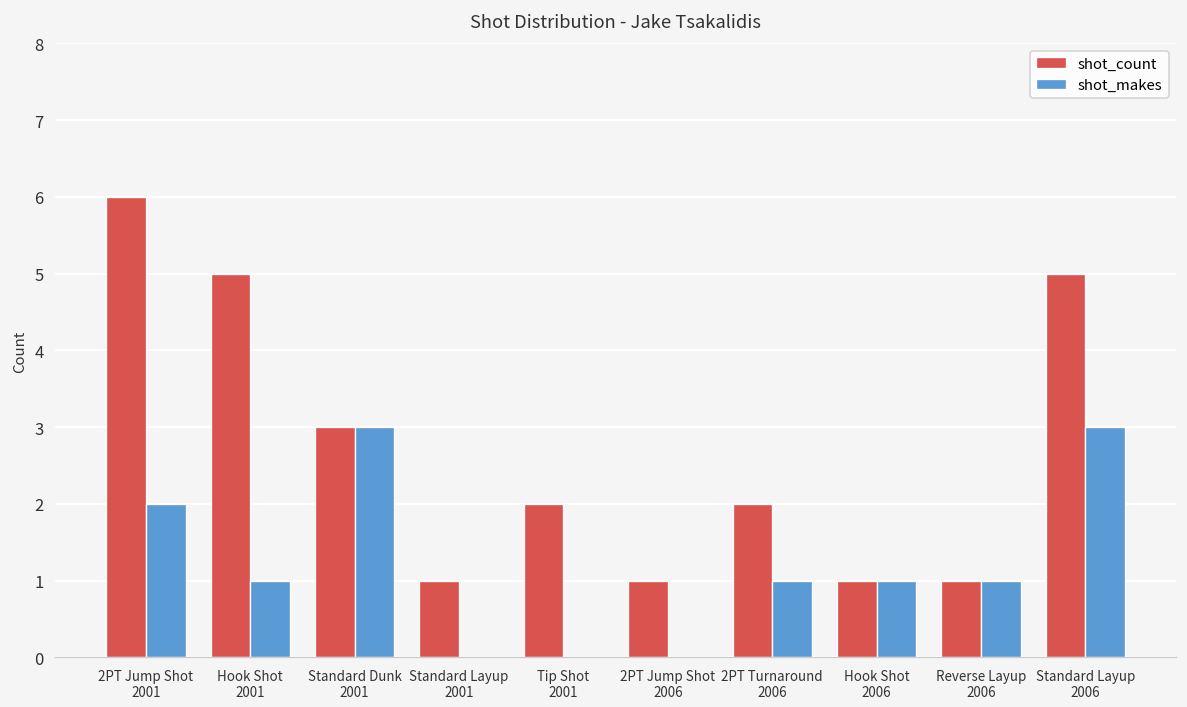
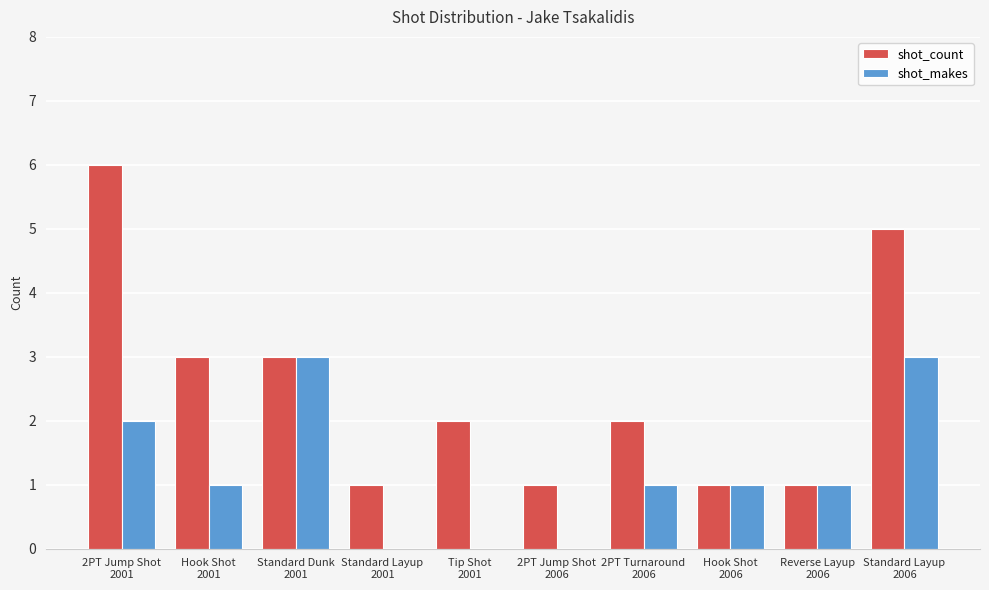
  {
    "shot_count": {
      "2PT Jump Shot 2001": 6,
-     "Hook Shot 2001": 5,
+     "Hook Shot 2001": 3,
      "Standard Dunk 2001": 3,
      "Standard Layup 2001": 1,
      "Tip Shot 2001": 2,
      "2PT Jump Shot 2006": 1,
      "2PT Turnaround 2006": 2,
      "Hook Shot 2006": 1,
      "Reverse Layup 2006": 1,
      "Standard Layup 2006": 5
    },
    "shot_makes": {
      "2PT Jump Shot 2001": 2,
      "Hook Shot 2001": 1,
      "Standard Dunk 2001": 3,
      "Standard Layup 2001": 0,
      "Tip Shot 2001": 0,
      "2PT Jump Shot 2006": 0,
      "2PT Turnaround 2006": 1,
      "Hook Shot 2006": 1,
      "Reverse Layup 2006": 1,
      "Standard Layup 2006": 3
    }
  }
